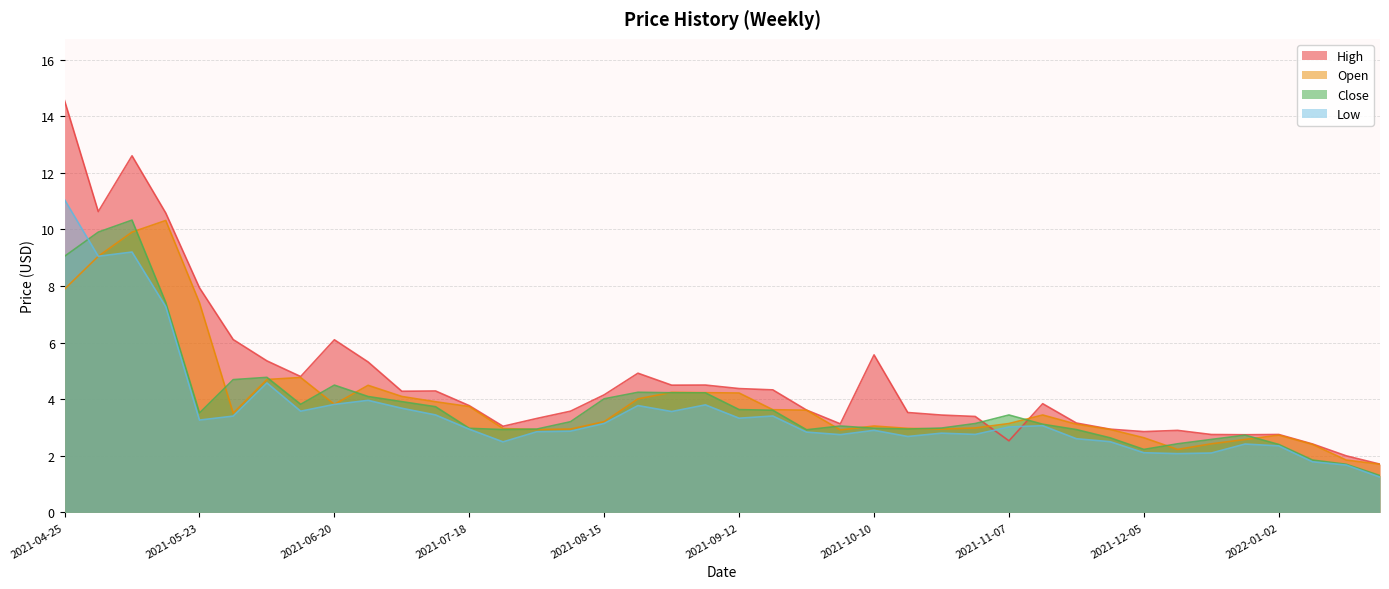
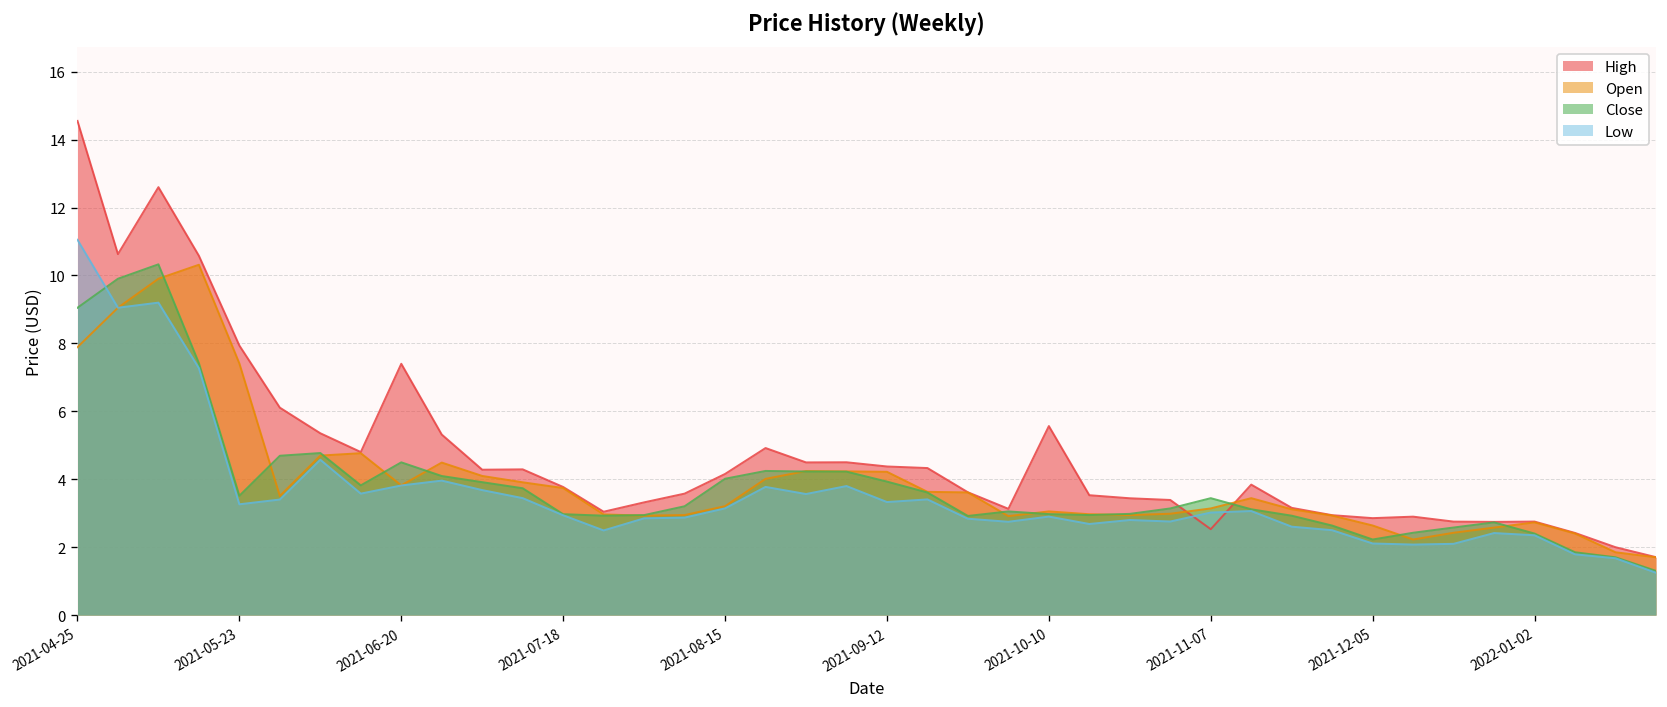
  {
    "High": {
      "2021-04-25": 14.6,
      "2021-05-23": 7.9,
-     "2021-06-20": 6.1,
+     "2021-06-20": 7.4,
      "2021-08-15": 4.2,
      "2021-09-12": 4.4,
      "2021-10-10": 5.6,
      "2021-11-07": 2.5,
      "2021-12-05": 2.9
    },
    "Open": {
      "2021-04-25": 7.9,
      "2021-05-23": 7.4,
      "2021-09-12": 4.2,
      "2021-11-07": 3.1,
      "2021-12-05": 2.6
    },
    "Close": {
      "2021-04-25": 9.1,
      "2021-05-23": 3.5,
      "2021-06-20": 4.5,
      "2021-08-15": 4.0,
-     "2021-09-12": 3.6,
+     "2021-09-12": 3.9,
      "2021-11-07": 3.4,
      "2021-12-05": 2.2
    },
    "Low": {
      "2021-04-25": 11.1,
      "2021-05-23": 3.3,
      "2021-09-12": 3.3,
      "2021-11-07": 3.0,
      "2021-12-05": 2.1
    }
  }
